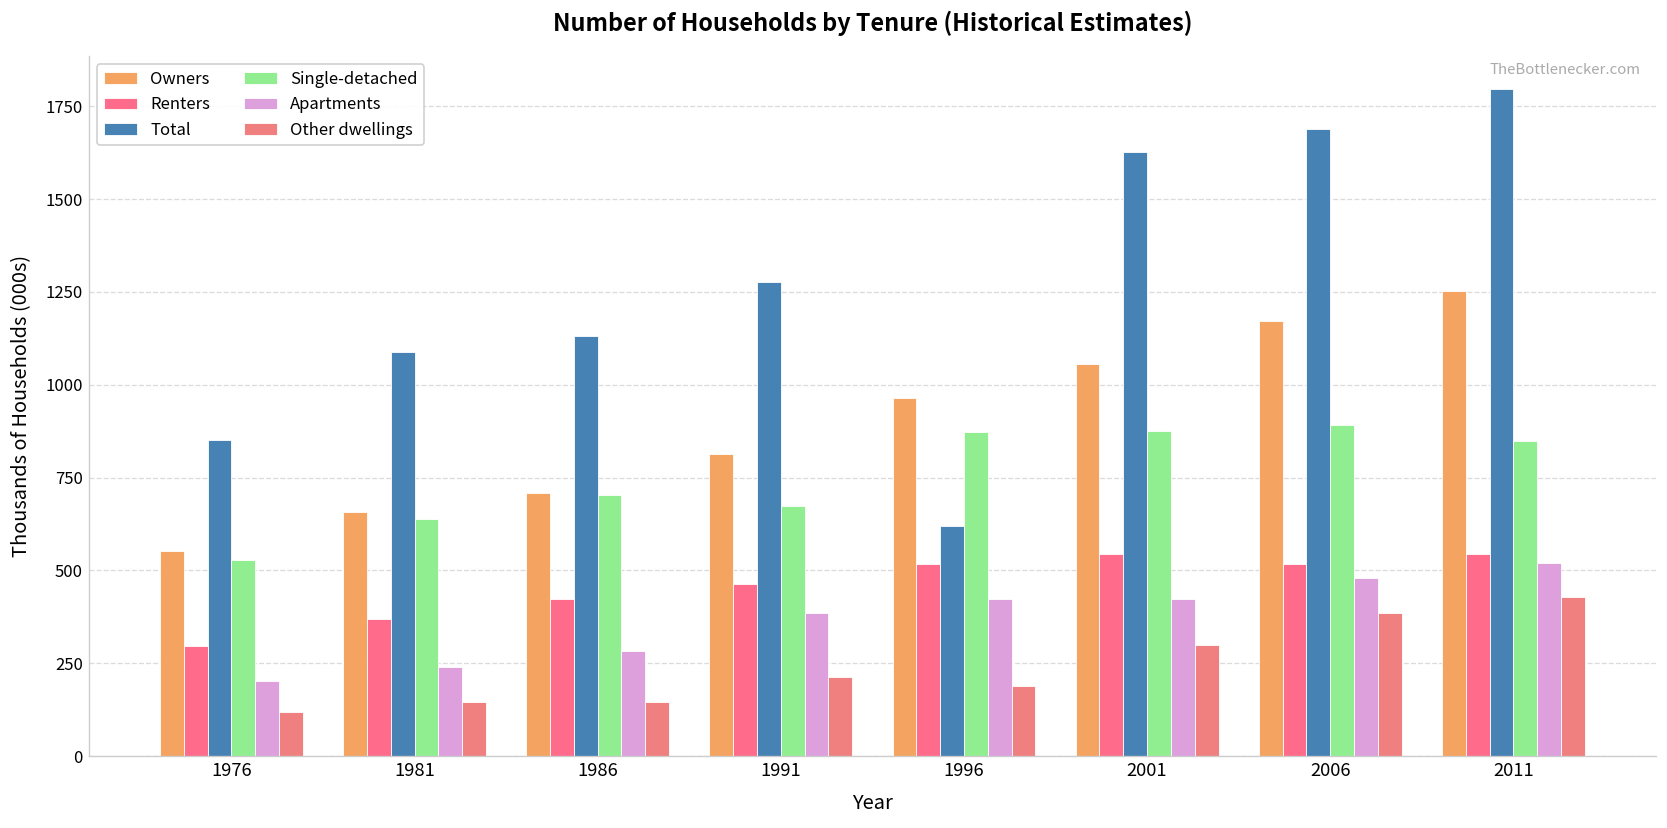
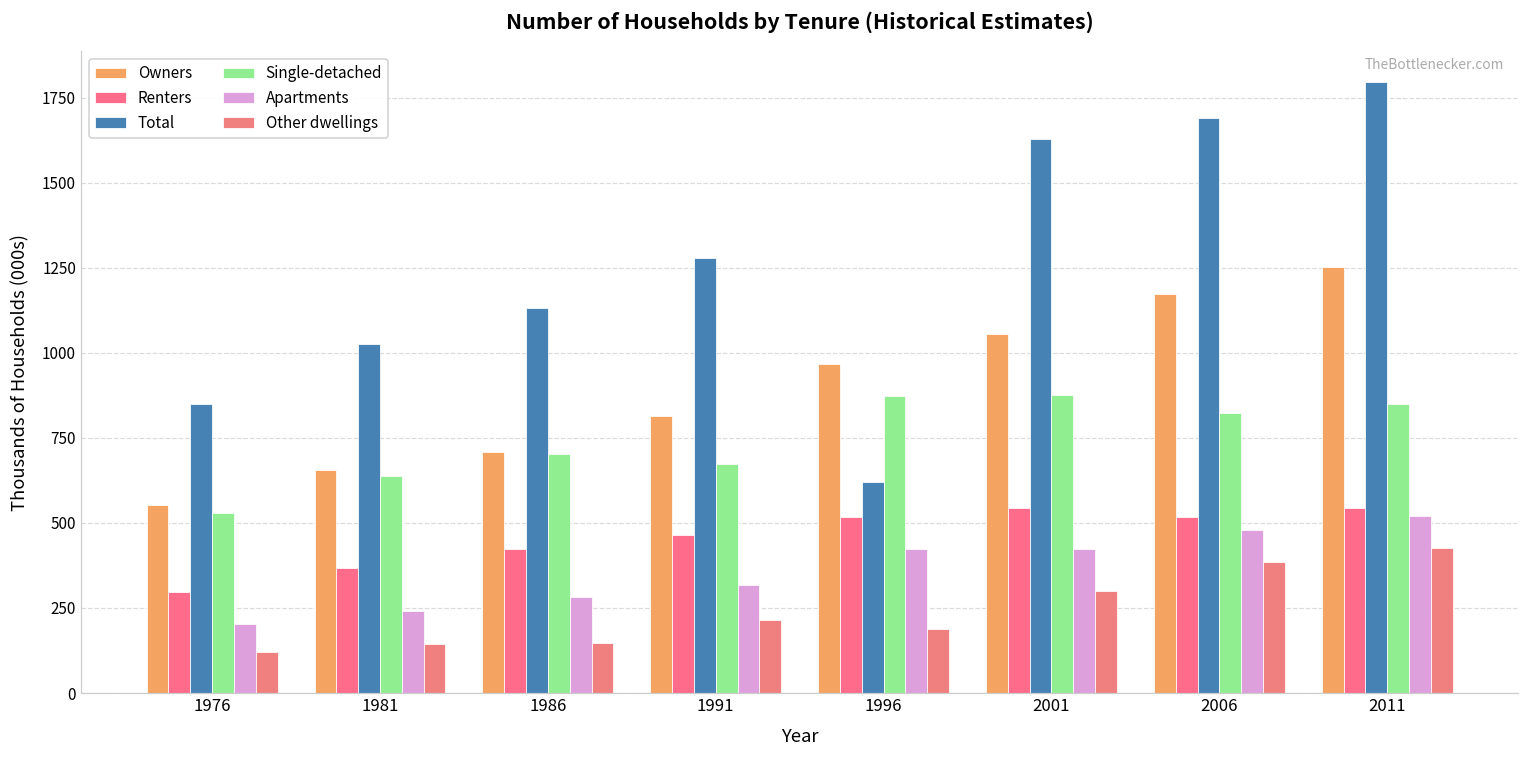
  {
    "Total": {
      "1976": 850,
-     "1981": 1090,
+     "1981": 1020,
      "1986": 1130,
      "1991": 1280,
      "1996": 620,
      "2001": 1630,
      "2006": 1690,
      "2011": 1800
    },
    "Single-detached": {
      "1976": 530,
      "1981": 640,
      "1986": 700,
      "1991": 670,
      "1996": 870,
      "2001": 880,
-     "2006": 890,
+     "2006": 820,
      "2011": 850
    },
    "Apartments": {
      "1976": 200,
      "1981": 240,
      "1986": 280,
-     "1991": 380,
+     "1991": 320,
      "1996": 420,
      "2001": 420,
      "2006": 480,
      "2011": 520
    }
  }
